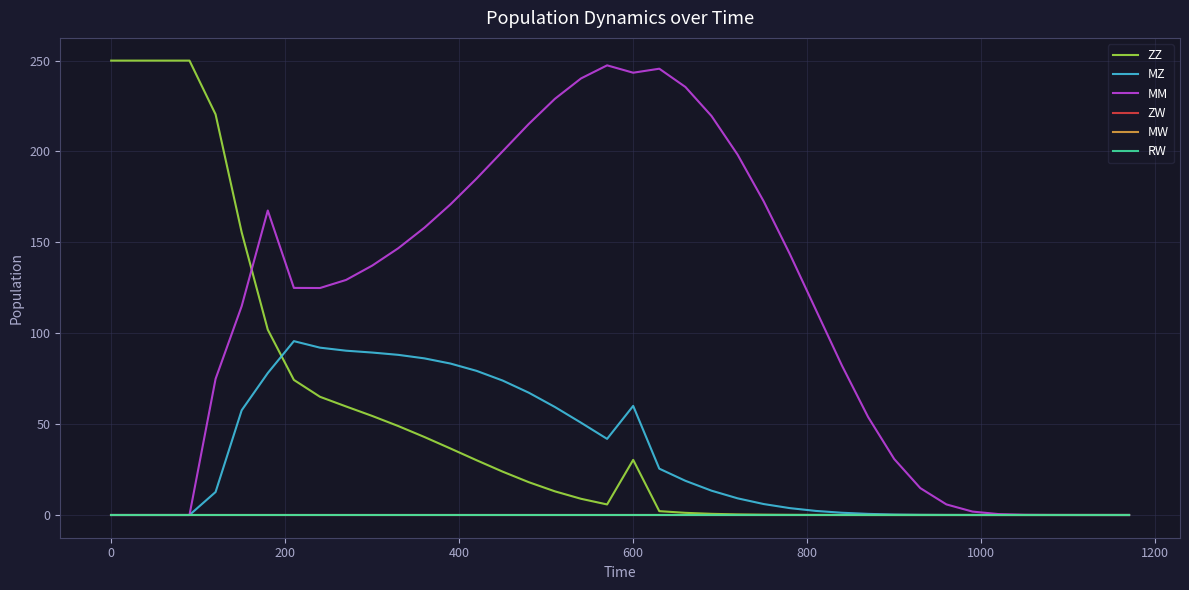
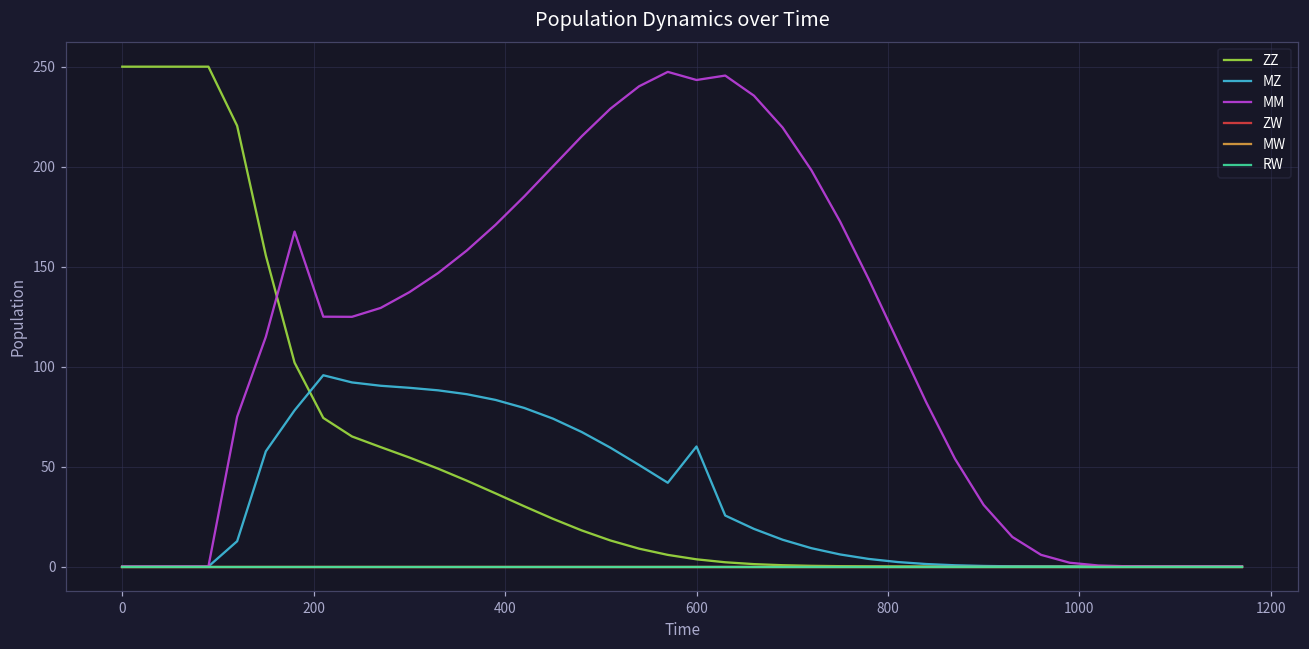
  {
    "ZZ": {
      "0": 250,
-     "600": 30
+     "600": 4
    },
    "MZ": {
      "600": 60
    },
    "MM": {
      "600": 243
    },
    "RW": {
      "600": 0
    }
  }
